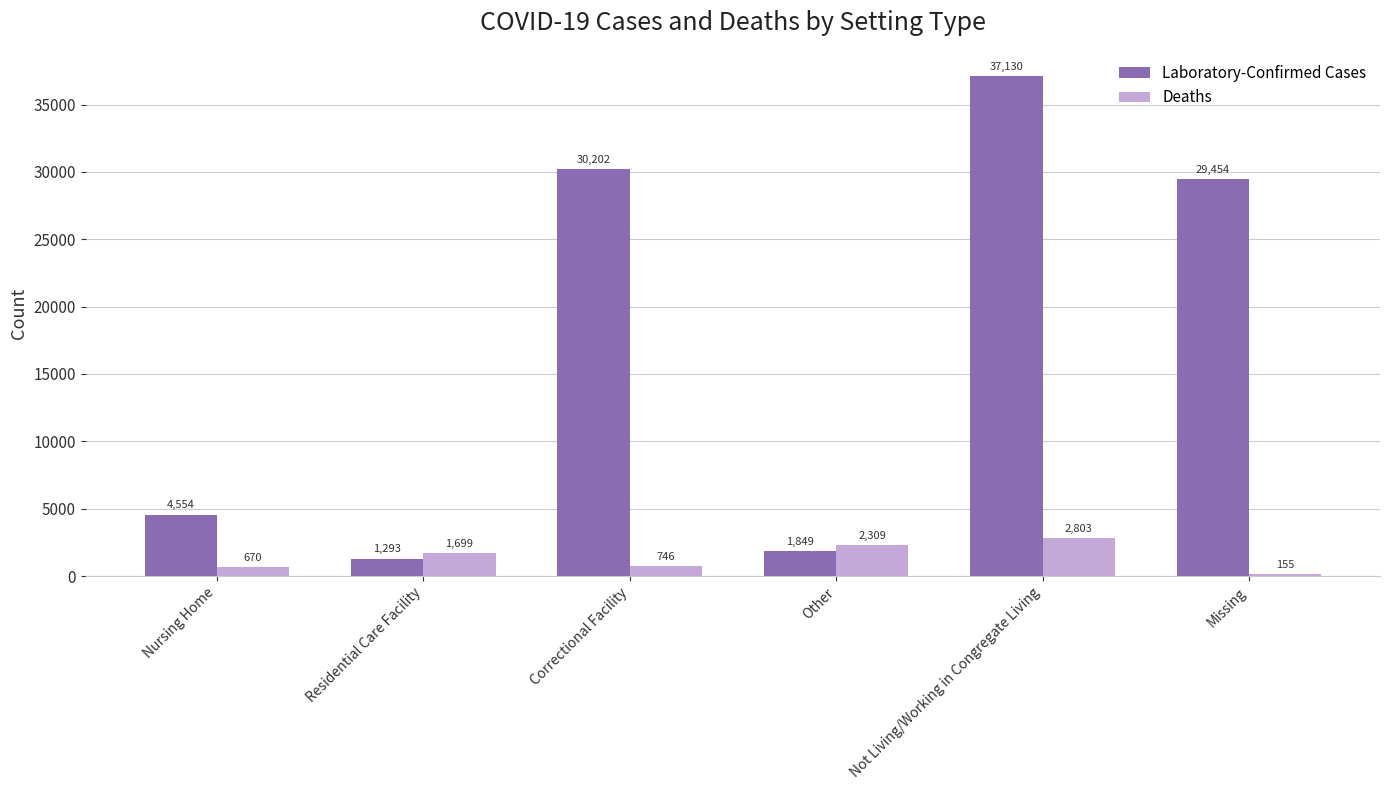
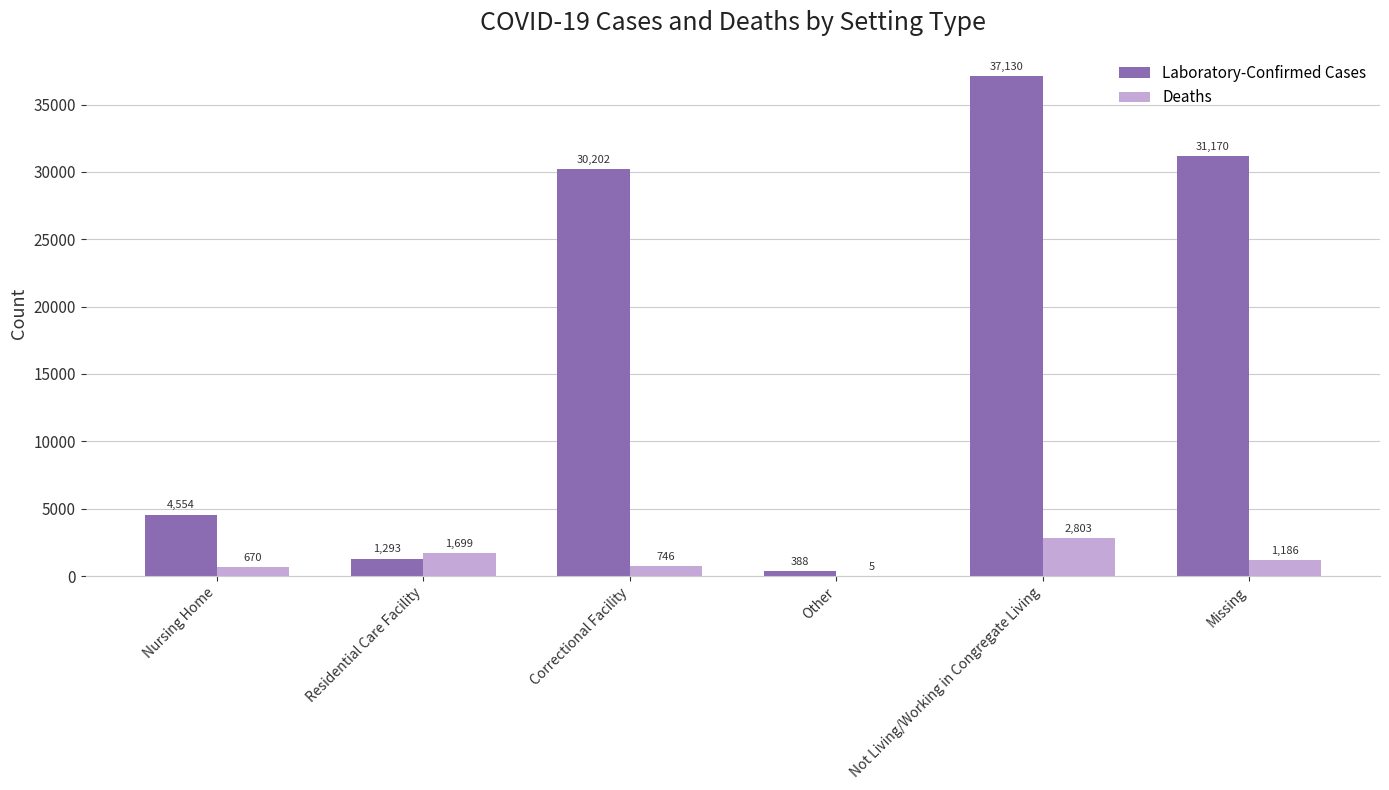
  {
    "Laboratory-Confirmed Cases": {
      "Nursing Home": "4,554",
      "Residential Care Facility": "1,293",
      "Correctional Facility": "30,202",
-     "Other": "1,849",
+     "Other": "388",
      "Not Living/Working in Congregate Living": "37,130",
-     "Missing": "29,454"
+     "Missing": "31,170"
    },
    "Deaths": {
      "Nursing Home": "670",
      "Residential Care Facility": "1,699",
      "Correctional Facility": "746",
-     "Other": "2,309",
+     "Other": "5",
      "Not Living/Working in Congregate Living": "2,803",
-     "Missing": "155"
+     "Missing": "1,186"
    }
  }
